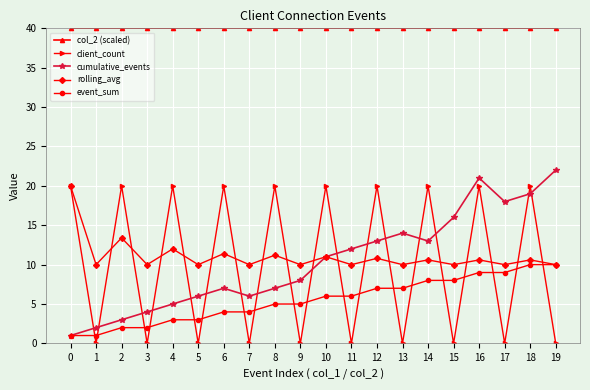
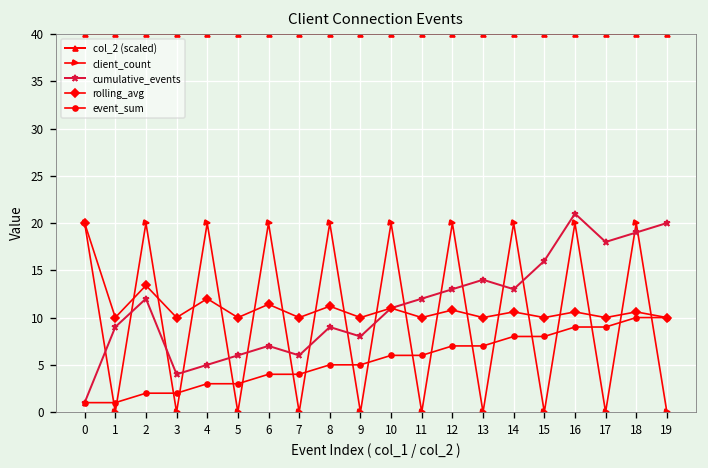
  {
    "cumulative_events": {
-     "1": 2,
-     "2": 3,
+     "1": 9,
+     "2": 12,
      "3": 4,
      "4": 5,
      "5": 6,
      "6": 7,
      "7": 6,
-     "8": 7,
+     "8": 9,
      "9": 8,
      "11": 12,
      "12": 13,
      "13": 14,
      "14": 13,
      "15": 16,
      "16": 21,
      "17": 18,
      "18": 19,
-     "19": 22
+     "19": 20
    }
  }
